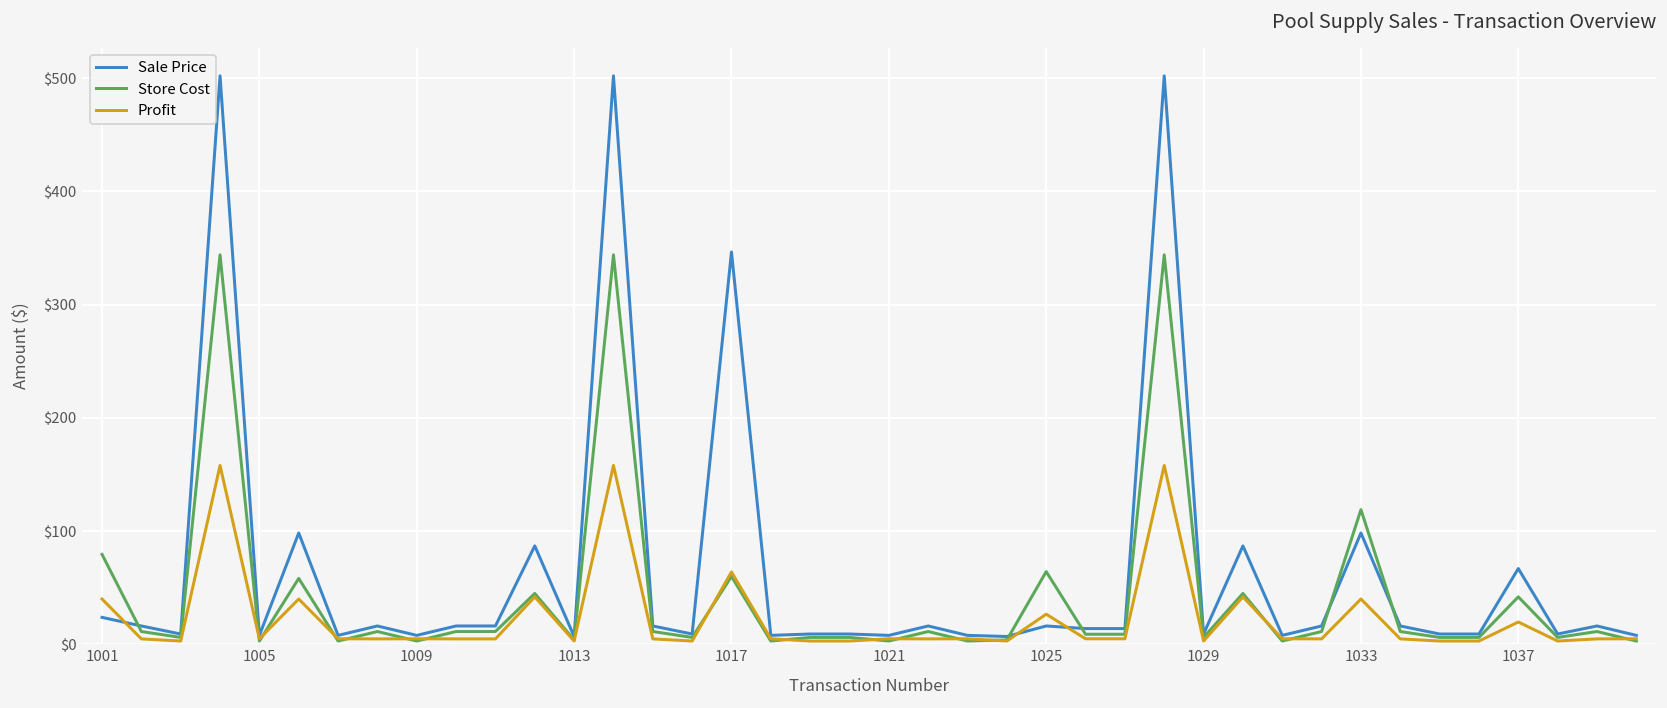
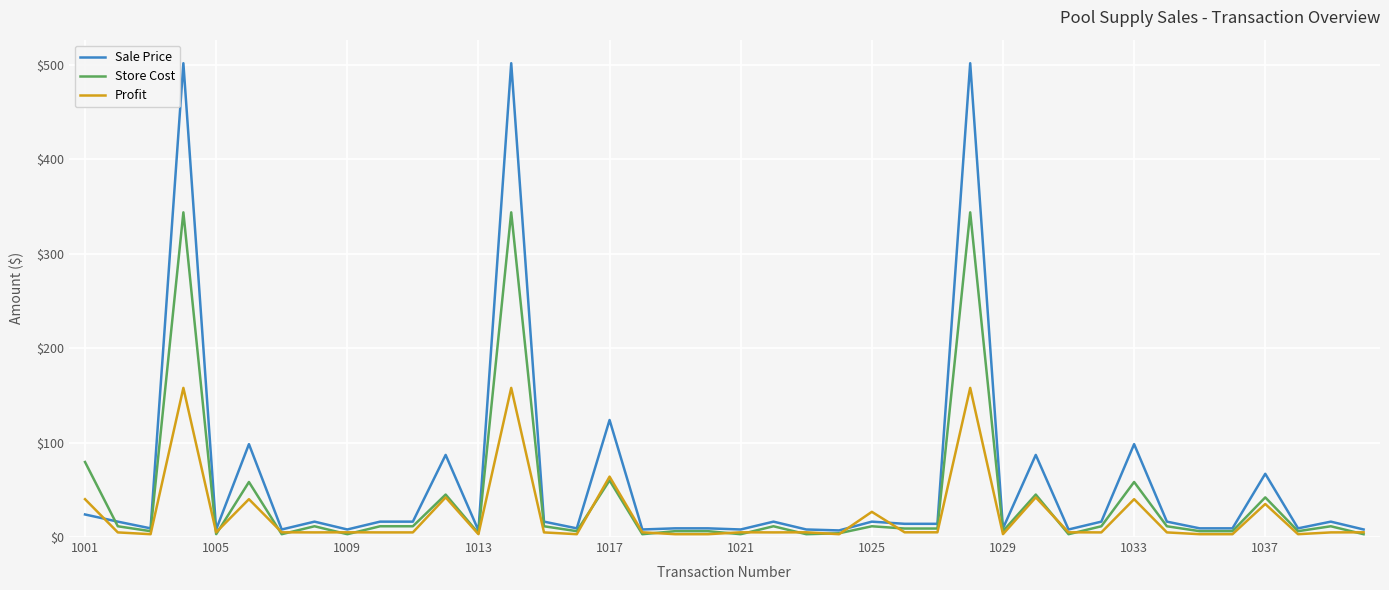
  {
    "Sale Price": {
      "1001": "$20",
      "1005": "$10",
      "1009": "$10",
      "1013": "$10",
-     "1017": "$350",
+     "1017": "$120",
      "1021": "$10",
      "1025": "$20",
      "1029": "$10",
      "1033": "$100",
      "1037": "$70"
    },
    "Store Cost": {
      "1001": "$80",
      "1017": "$60",
-     "1025": "$60",
+     "1025": "$10",
      "1029": "$10",
-     "1033": "$120",
+     "1033": "$60",
      "1037": "$40"
    },
    "Profit": {
      "1001": "$40",
      "1017": "$60",
      "1025": "$30",
      "1029": "$0",
      "1033": "$40",
-     "1037": "$20"
+     "1037": "$40"
    }
  }
